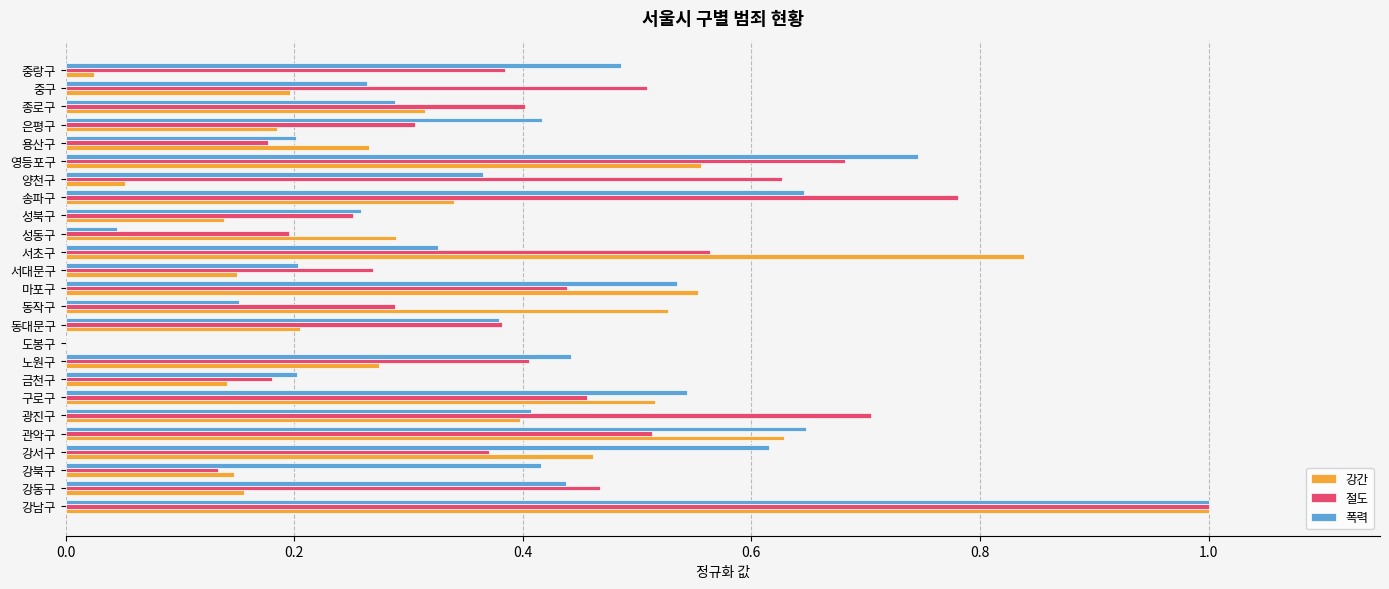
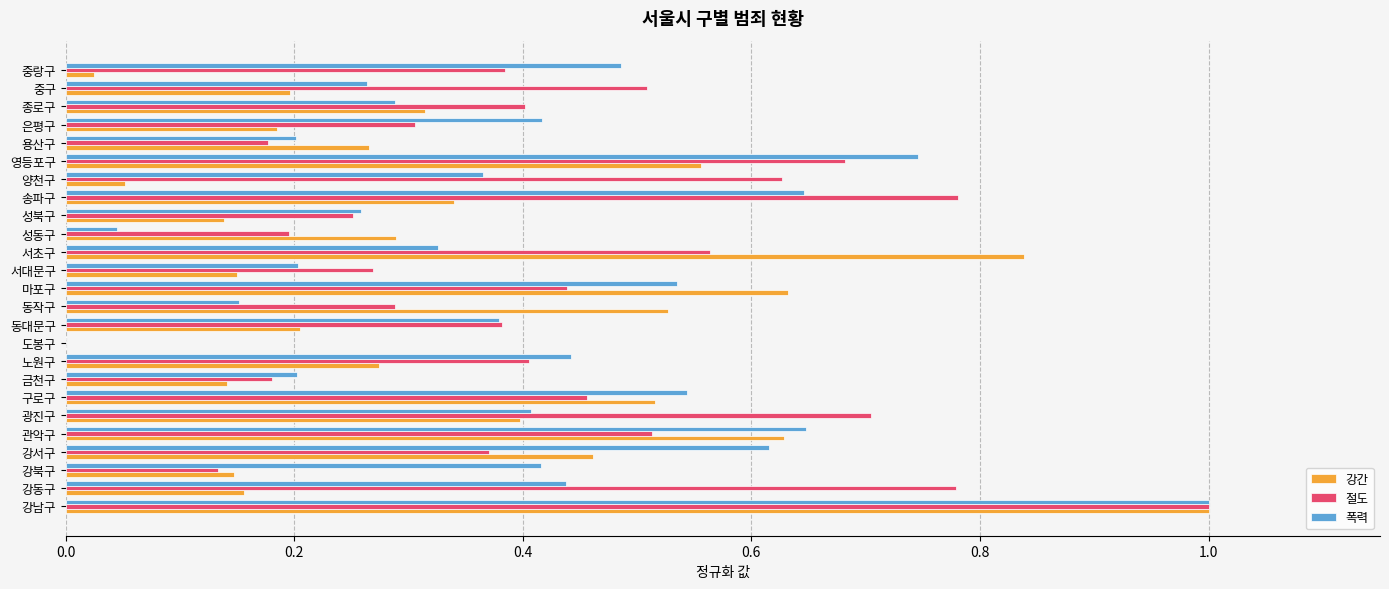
  {
    "강간": {
      "중랑구": 0.025,
      "중구": 0.196,
      "종로구": 0.314,
      "은평구": 0.184,
      "용산구": 0.265,
      "영등포구": 0.556,
      "양천구": 0.052,
      "송파구": 0.340,
      "성북구": 0.138,
      "성동구": 0.289,
      "서초구": 0.839,
      "서대문구": 0.150,
-     "마포구": 0.553,
+     "마포구": 0.632,
      "동작구": 0.527,
      "동대문구": 0.205,
      "도봉구": 0.000,
      "노원구": 0.274,
      "금천구": 0.141,
      "구로구": 0.516,
      "광진구": 0.398,
      "관악구": 0.628,
      "강서구": 0.461,
      "강북구": 0.147,
      "강동구": 0.156,
      "강남구": 1.000
    },
    "절도": {
      "중랑구": 0.385,
      "중구": 0.508,
      "종로구": 0.402,
      "은평구": 0.305,
      "용산구": 0.177,
      "영등포구": 0.682,
      "양천구": 0.627,
      "송파구": 0.781,
      "성북구": 0.251,
      "성동구": 0.195,
      "서초구": 0.564,
      "서대문구": 0.269,
      "마포구": 0.438,
      "동작구": 0.288,
      "동대문구": 0.382,
      "도봉구": 0.000,
      "노원구": 0.405,
      "금천구": 0.181,
      "구로구": 0.456,
      "광진구": 0.704,
      "관악구": 0.513,
      "강서구": 0.371,
      "강북구": 0.133,
-     "강동구": 0.468,
+     "강동구": 0.779,
      "강남구": 1.000
    },
    "폭력": {
      "중랑구": 0.486,
      "중구": 0.263,
      "종로구": 0.288,
      "은평구": 0.417,
      "용산구": 0.201,
      "영등포구": 0.745,
      "양천구": 0.365,
      "송파구": 0.646,
      "성북구": 0.258,
      "성동구": 0.045,
      "서초구": 0.326,
      "서대문구": 0.203,
      "마포구": 0.535,
      "동작구": 0.151,
      "동대문구": 0.379,
      "도봉구": 0.000,
      "노원구": 0.442,
      "금천구": 0.203,
      "구로구": 0.543,
      "광진구": 0.407,
      "관악구": 0.647,
      "강서구": 0.615,
      "강북구": 0.415,
      "강동구": 0.438,
      "강남구": 1.000
    }
  }
